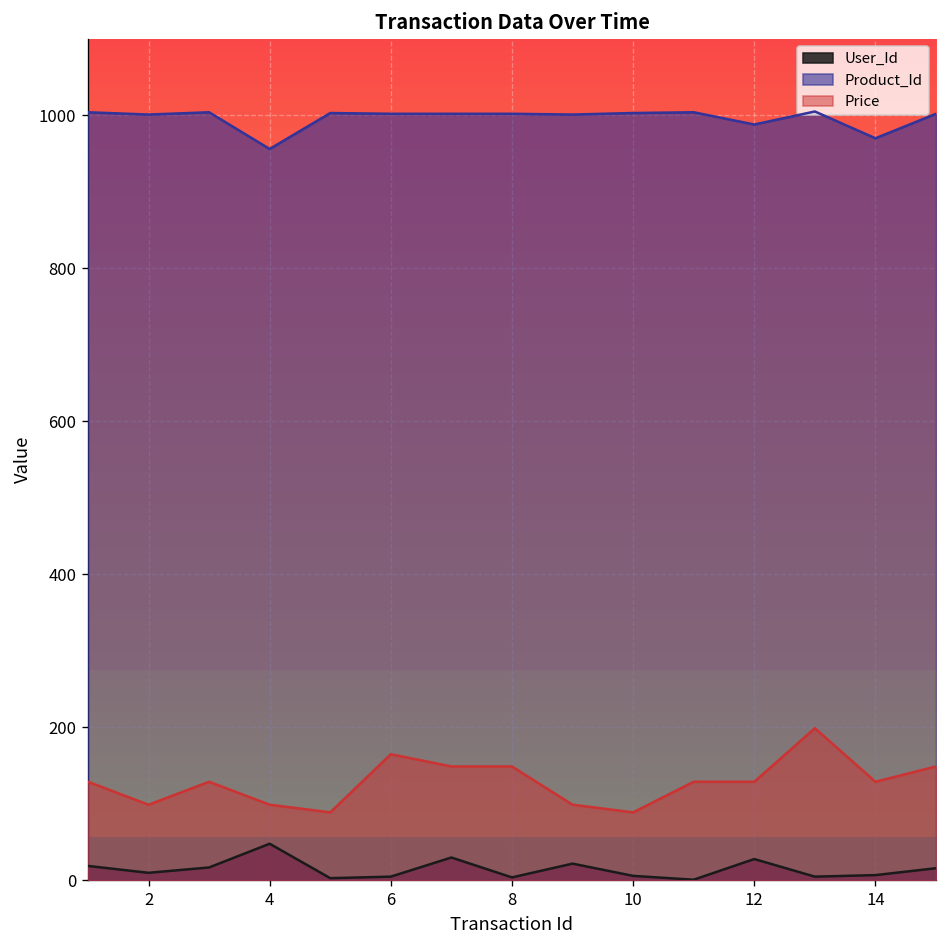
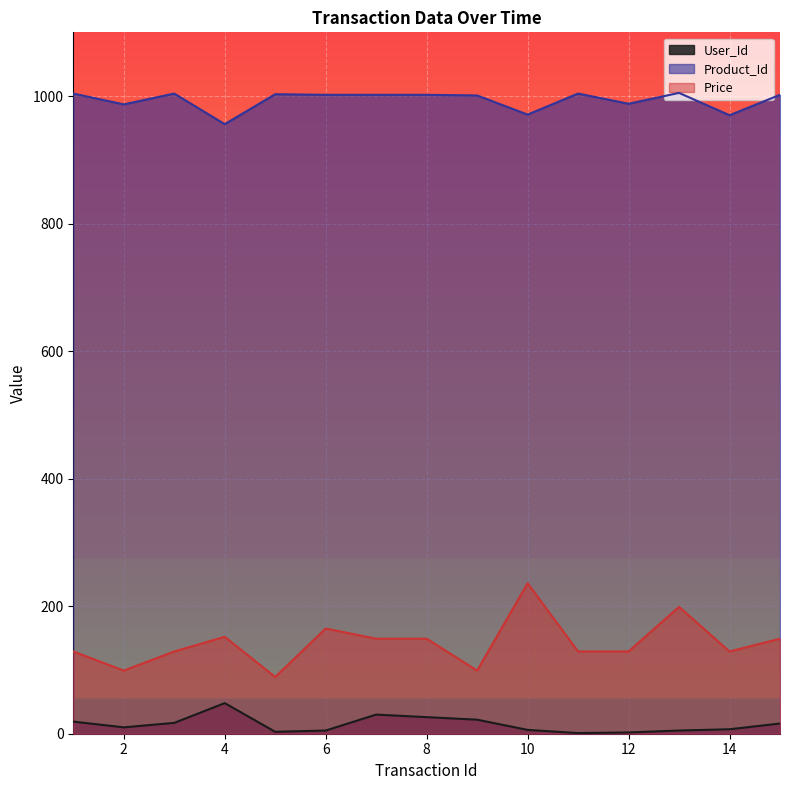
  {
    "User_Id": {
      "2": 10,
      "4": 50,
      "6": 10,
-     "8": 0,
+     "8": 30,
      "10": 10,
-     "12": 30,
+     "12": 0,
      "14": 10
    },
    "Product_Id": {
-     "2": 1000,
+     "2": 990,
      "4": 960,
      "6": 1000,
      "8": 1000,
-     "10": 1000,
+     "10": 970,
      "12": 990,
      "14": 970
    },
    "Price": {
      "2": 100,
-     "4": 100,
+     "4": 150,
      "6": 170,
      "8": 150,
-     "10": 90,
+     "10": 240,
      "12": 130,
      "14": 130
    }
  }
